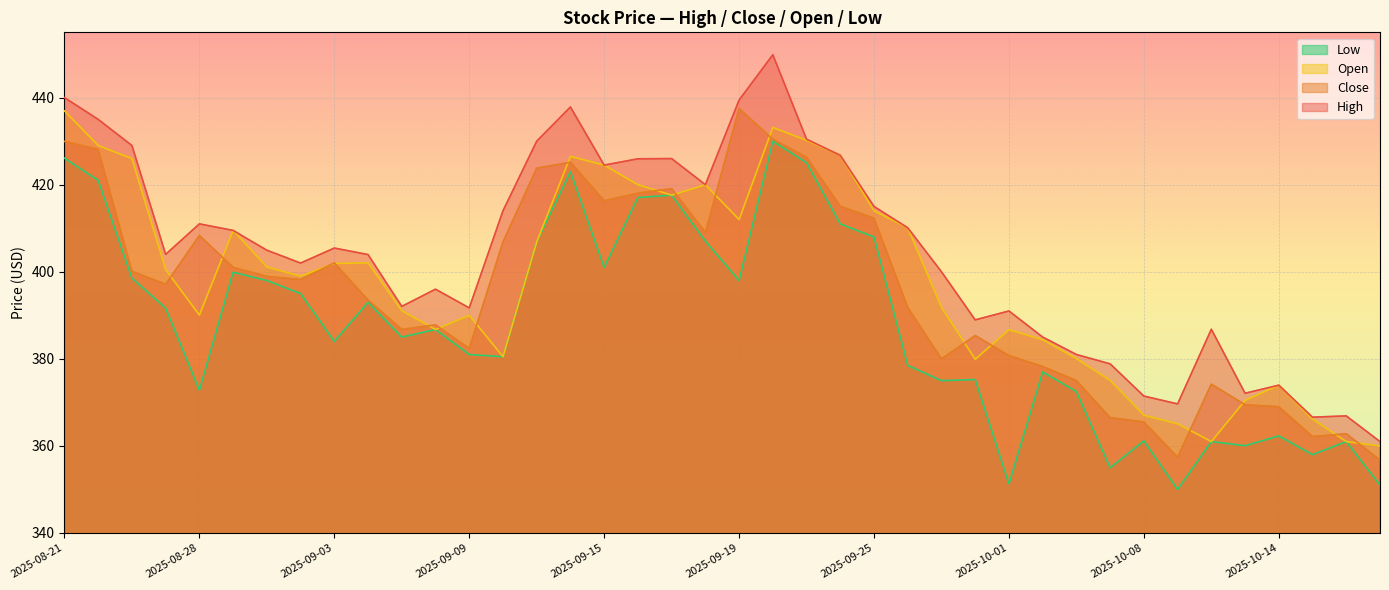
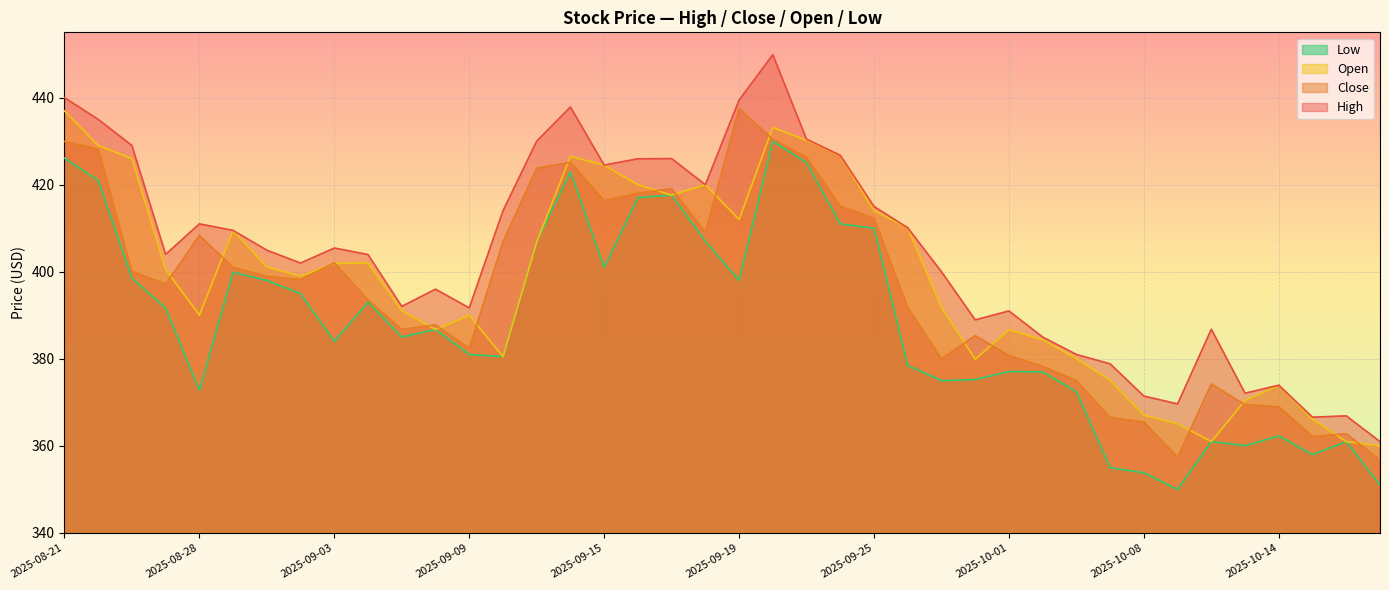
  {
    "Low": {
      "2025-08-21": 426,
      "2025-08-28": 373,
      "2025-09-03": 384,
      "2025-09-09": 381,
      "2025-09-15": 401,
      "2025-09-19": 398,
-     "2025-09-25": 408,
-     "2025-10-01": 351,
-     "2025-10-08": 361,
+     "2025-09-25": 410,
+     "2025-10-01": 377,
+     "2025-10-08": 354,
      "2025-10-14": 362
    }
  }
